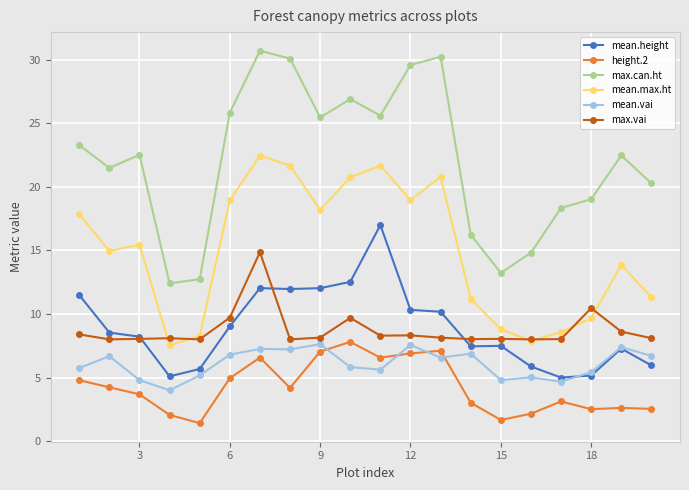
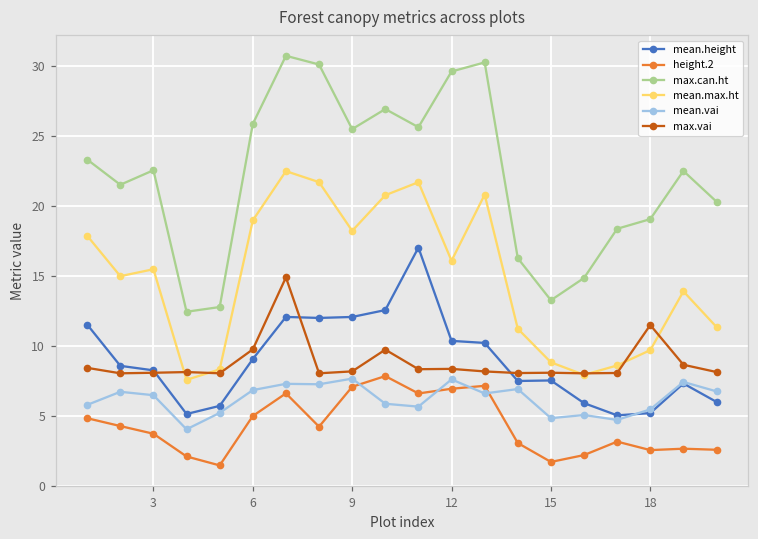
  {
    "mean.height": {
      "6": 9.0,
      "9": 12.0,
      "12": 10.3,
      "15": 7.5,
      "18": 5.2
    },
    "height.2": {
      "3": 3.7,
      "6": 5.0,
      "9": 7.1,
      "12": 6.9,
      "15": 1.7,
      "18": 2.5
    },
    "max.can.ht": {
      "3": 22.5,
      "6": 25.8,
      "9": 25.5,
      "12": 29.6,
      "15": 13.2,
      "18": 19.0
    },
    "mean.max.ht": {
      "3": 15.4,
      "6": 18.9,
      "9": 18.2,
-     "12": 19.0,
+     "12": 16.1,
      "15": 8.8,
      "18": 9.7
    },
    "mean.vai": {
-     "3": 4.8,
+     "3": 6.5,
      "6": 6.8,
      "9": 7.6,
      "12": 7.6,
      "15": 4.8,
      "18": 5.4
    },
    "max.vai": {
      "6": 9.7,
      "9": 8.2,
      "12": 8.3,
      "15": 8.1,
-     "18": 10.5
+     "18": 11.5
    }
  }
